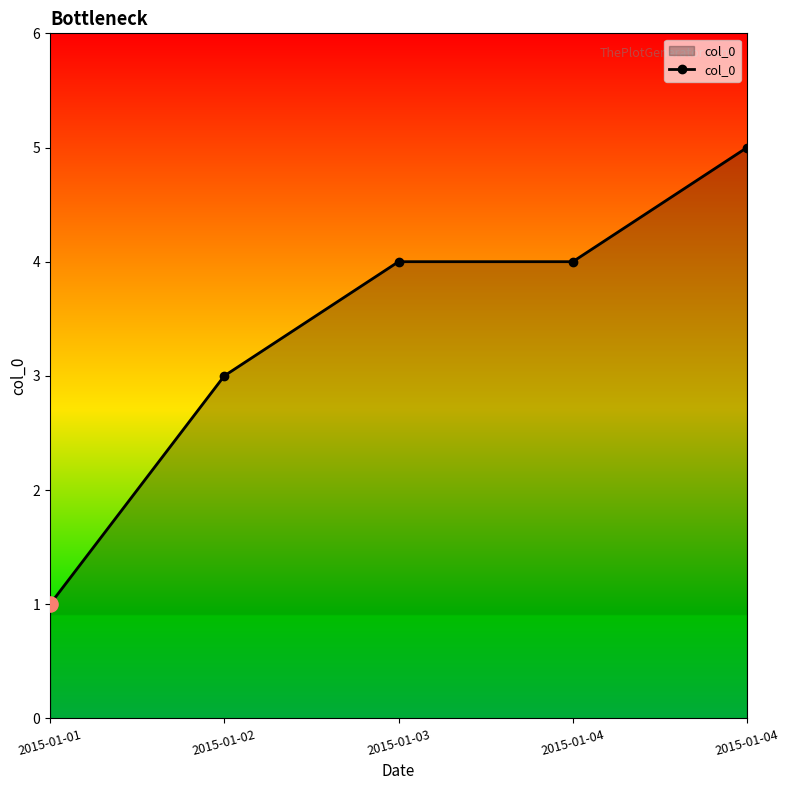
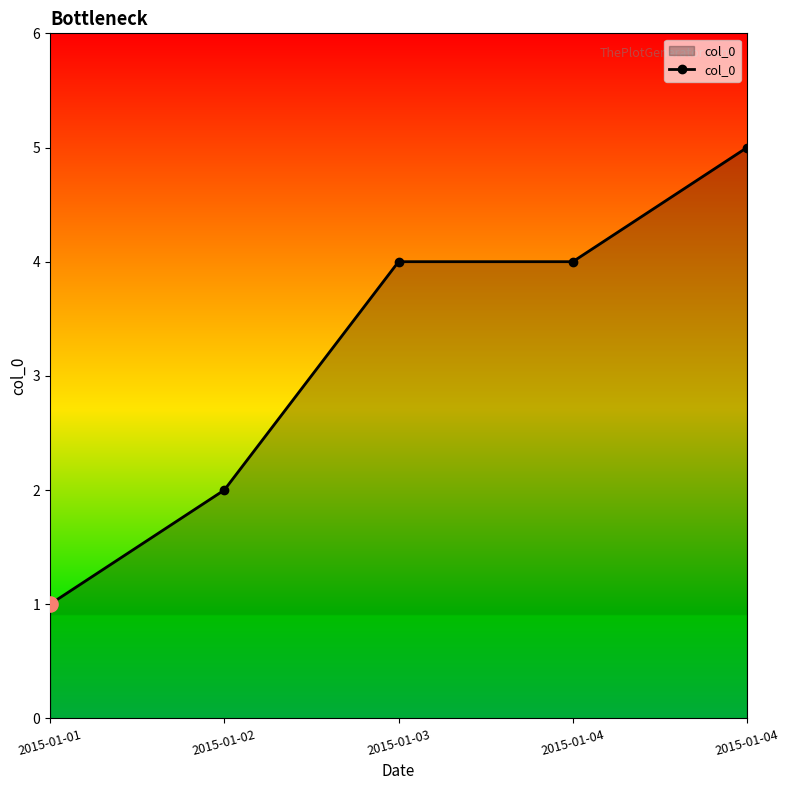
  {
    "col_0": {
-     "2015-01-02": 3,
+     "2015-01-02": 2,
      "2015-01-03": 4
    }
  }
